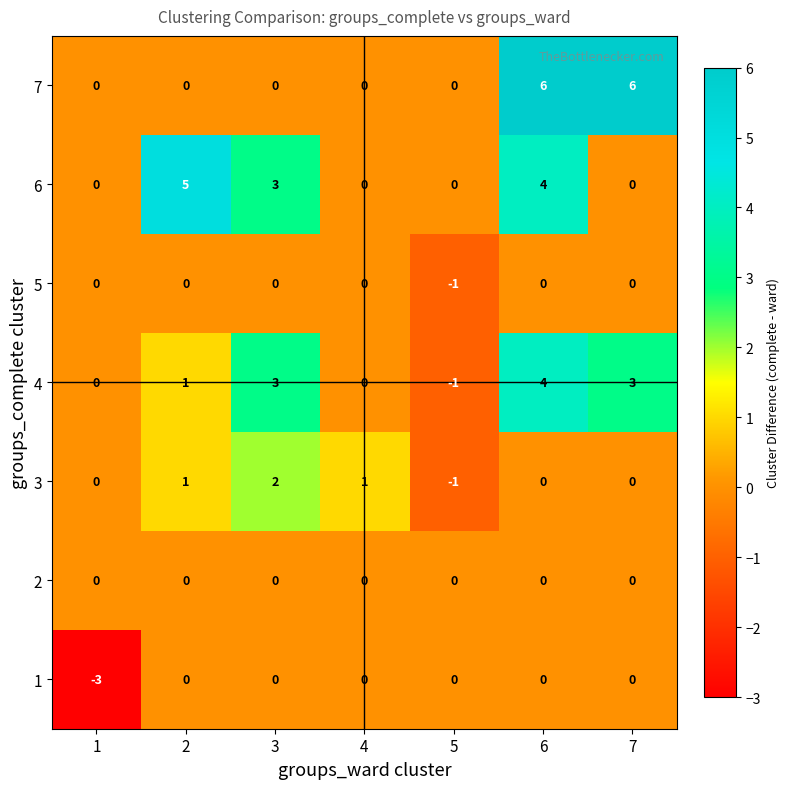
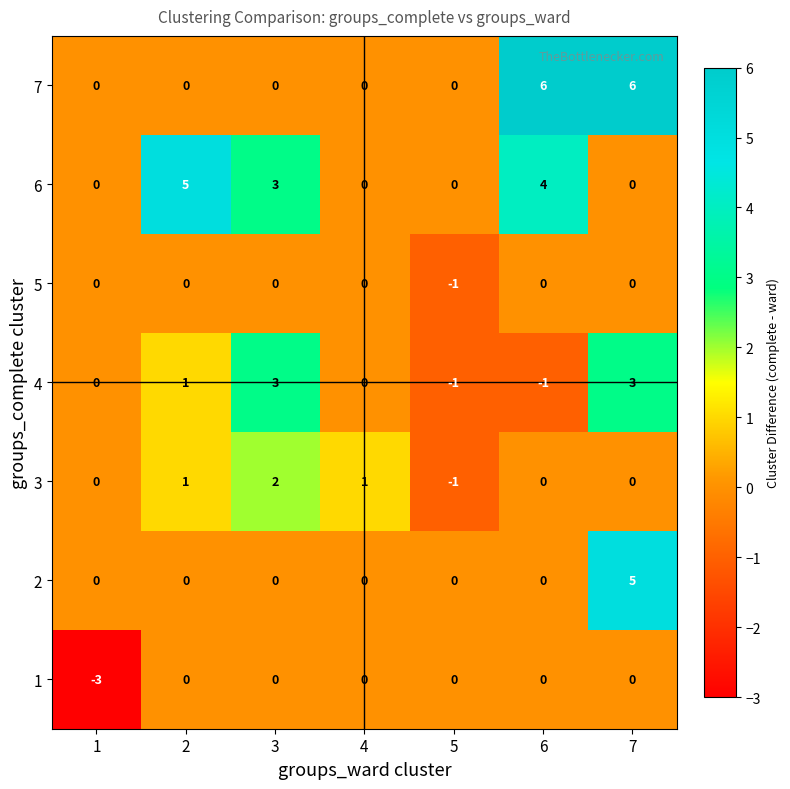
  {
    "7": {
      "1": 0,
      "2": 0,
      "3": 0,
      "4": 0,
      "5": 0,
      "6": 6
    },
    "6": {
      "1": 0,
      "2": 5,
      "3": 3,
      "4": 0,
      "5": 0,
      "6": 4,
      "7": 0
    },
    "5": {
      "1": 0,
      "2": 0,
      "3": 0,
      "4": 0,
      "5": -1,
      "6": 0,
      "7": 0
    },
    "4": {
      "1": 0,
      "2": 1,
      "3": 3,
      "4": 0,
      "5": -1,
-     "6": 4,
+     "6": -1,
      "7": 3
    },
    "3": {
      "1": 0,
      "2": 1,
      "3": 2,
      "4": 1,
      "5": -1,
      "6": 0,
      "7": 0
    },
    "2": {
      "1": 0,
      "2": 0,
      "3": 0,
      "4": 0,
      "5": 0,
      "6": 0,
-     "7": 0
+     "7": 5
    },
    "1": {
      "1": -3,
      "2": 0,
      "3": 0,
      "4": 0,
      "5": 0,
      "6": 0,
      "7": 0
    }
  }
